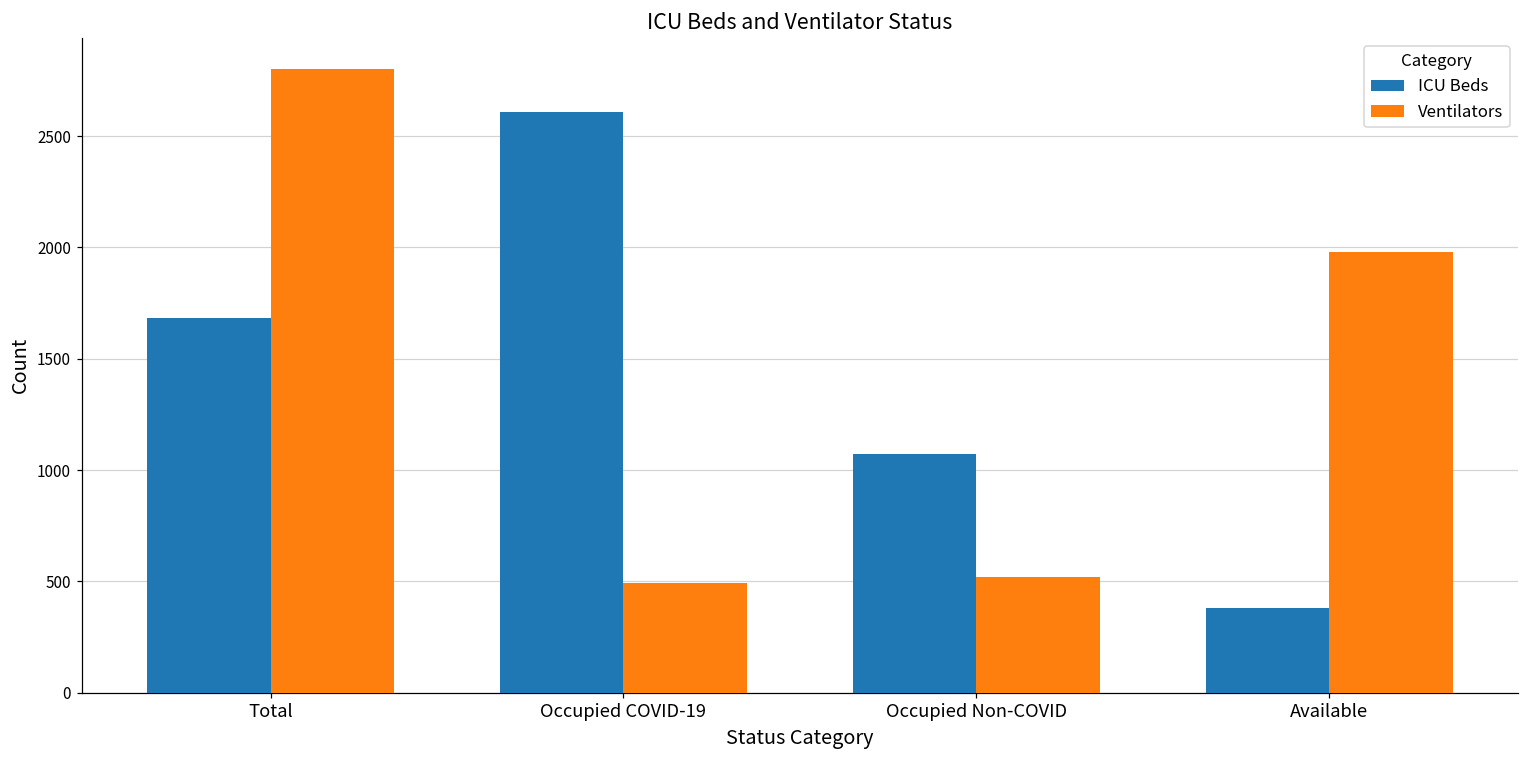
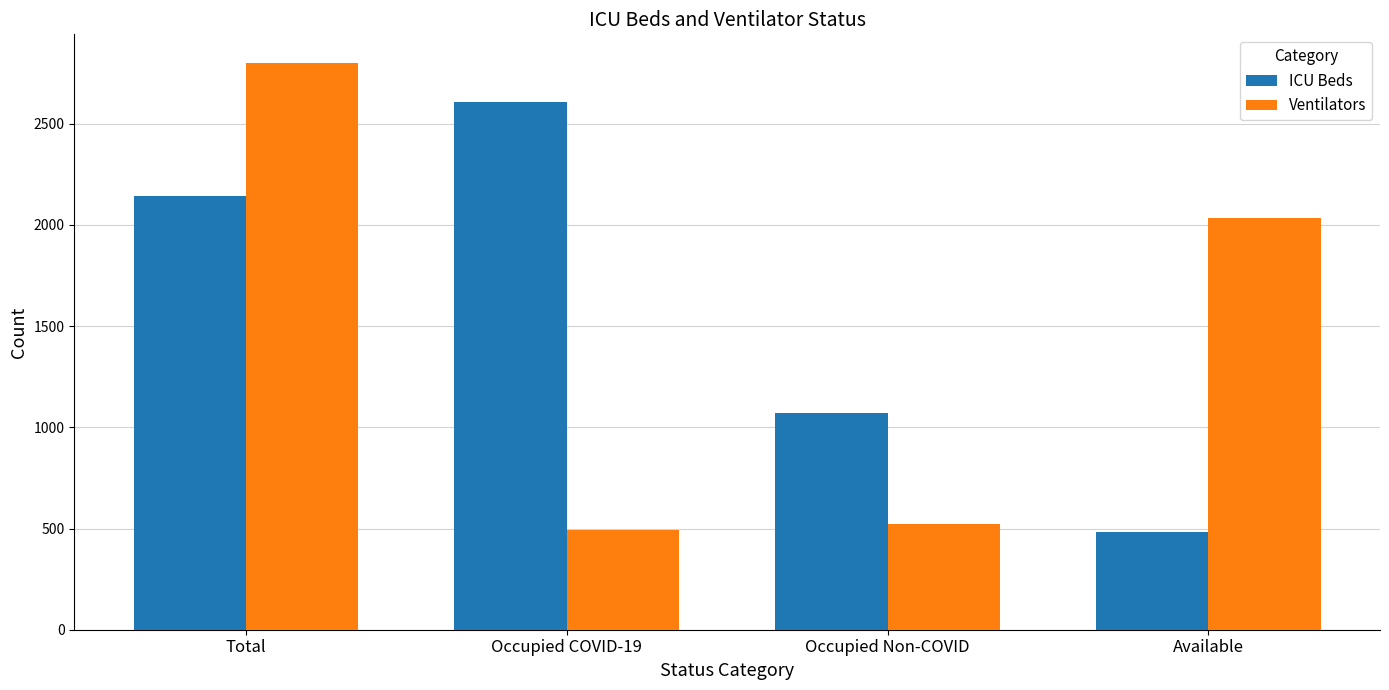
  {
    "ICU Beds": {
-     "Total": 1680,
+     "Total": 2140,
      "Occupied COVID-19": 2610,
      "Occupied Non-COVID": 1070,
-     "Available": 380
+     "Available": 480
    },
    "Ventilators": {
      "Total": 2800,
      "Occupied COVID-19": 490,
      "Occupied Non-COVID": 520,
-     "Available": 1980
+     "Available": 2030
    }
  }
